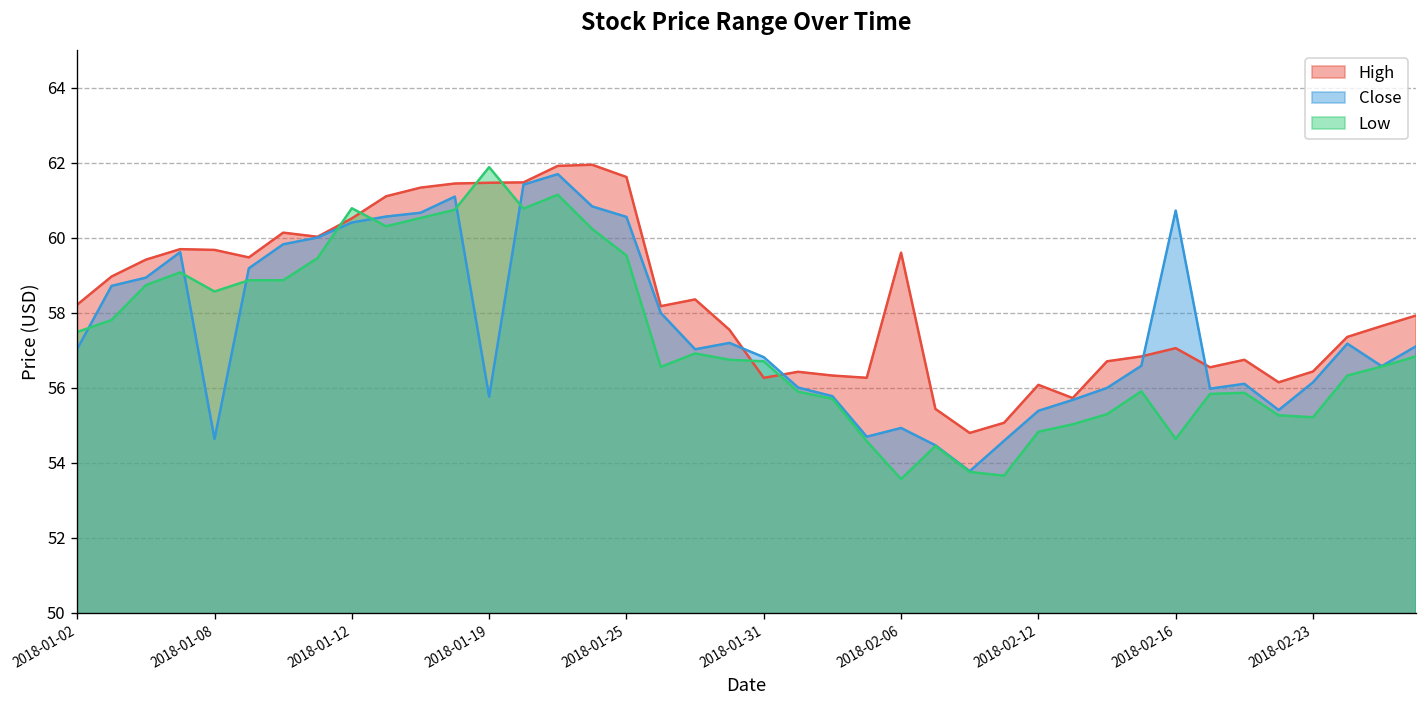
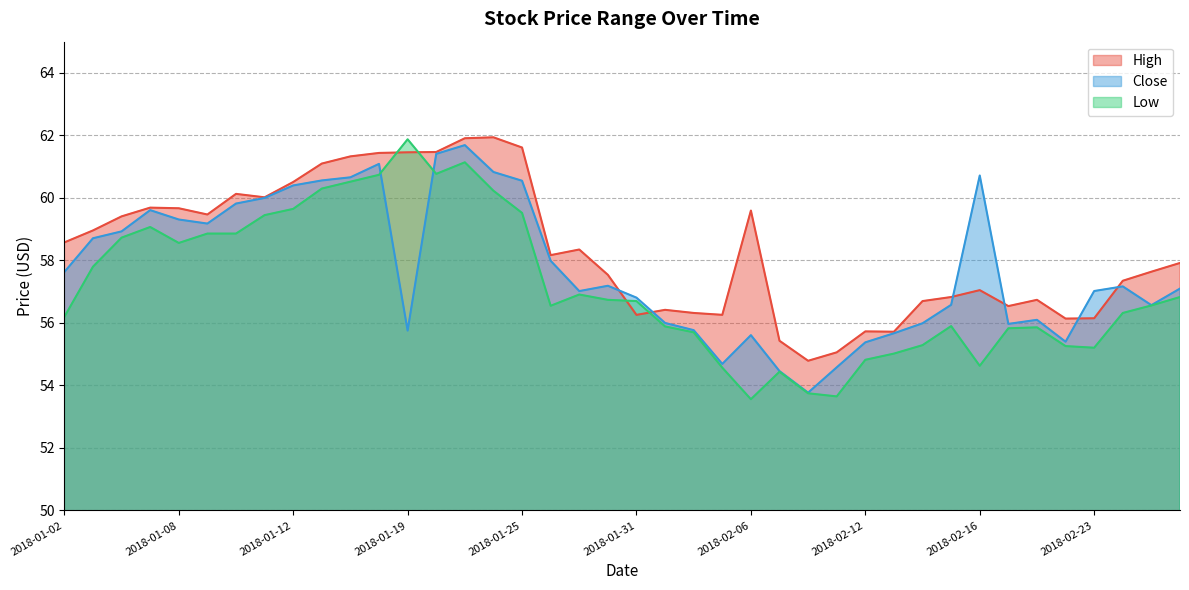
  {
    "High": {
-     "2018-01-02": 58.2,
+     "2018-01-02": 58.6,
      "2018-01-08": 59.7,
      "2018-01-12": 60.5,
      "2018-01-19": 61.5,
      "2018-01-25": 61.6,
      "2018-01-31": 56.3,
      "2018-02-06": 59.6,
-     "2018-02-12": 56.1,
+     "2018-02-12": 55.7,
      "2018-02-16": 57.0,
-     "2018-02-23": 56.4
+     "2018-02-23": 56.2
    },
    "Close": {
-     "2018-01-02": 57.0,
-     "2018-01-08": 54.6,
+     "2018-01-02": 57.6,
+     "2018-01-08": 59.3,
      "2018-01-12": 60.4,
      "2018-01-19": 55.8,
      "2018-01-25": 60.5,
      "2018-01-31": 56.8,
-     "2018-02-06": 54.9,
+     "2018-02-06": 55.6,
      "2018-02-12": 55.4,
      "2018-02-16": 60.7,
-     "2018-02-23": 56.1
+     "2018-02-23": 57.0
    },
    "Low": {
-     "2018-01-02": 57.5,
+     "2018-01-02": 56.2,
      "2018-01-08": 58.6,
-     "2018-01-12": 60.8,
+     "2018-01-12": 59.7,
      "2018-01-19": 61.9,
      "2018-01-25": 59.5,
      "2018-01-31": 56.7,
      "2018-02-06": 53.6,
      "2018-02-12": 54.8,
      "2018-02-16": 54.6,
      "2018-02-23": 55.2
    }
  }
